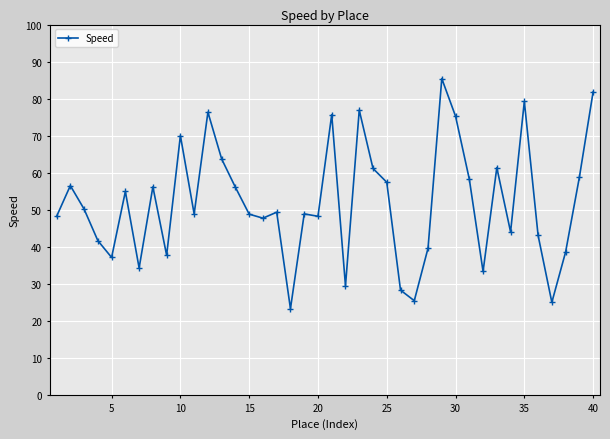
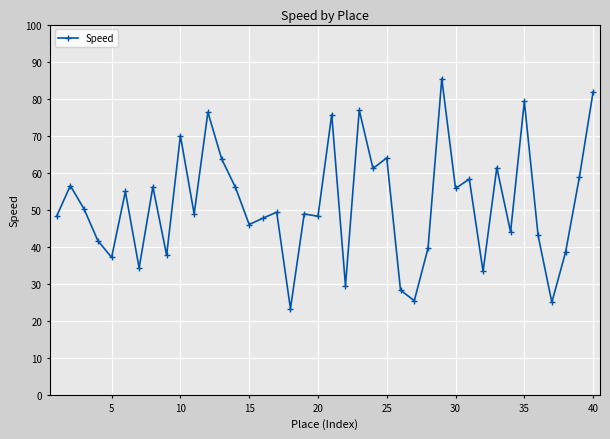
  {
    "5": 37,
    "10": 70,
-   "15": 49,
+   "15": 46,
    "20": 48,
-   "25": 57,
-   "30": 75,
+   "25": 64,
+   "30": 56,
    "35": 79,
    "40": 82
  }
